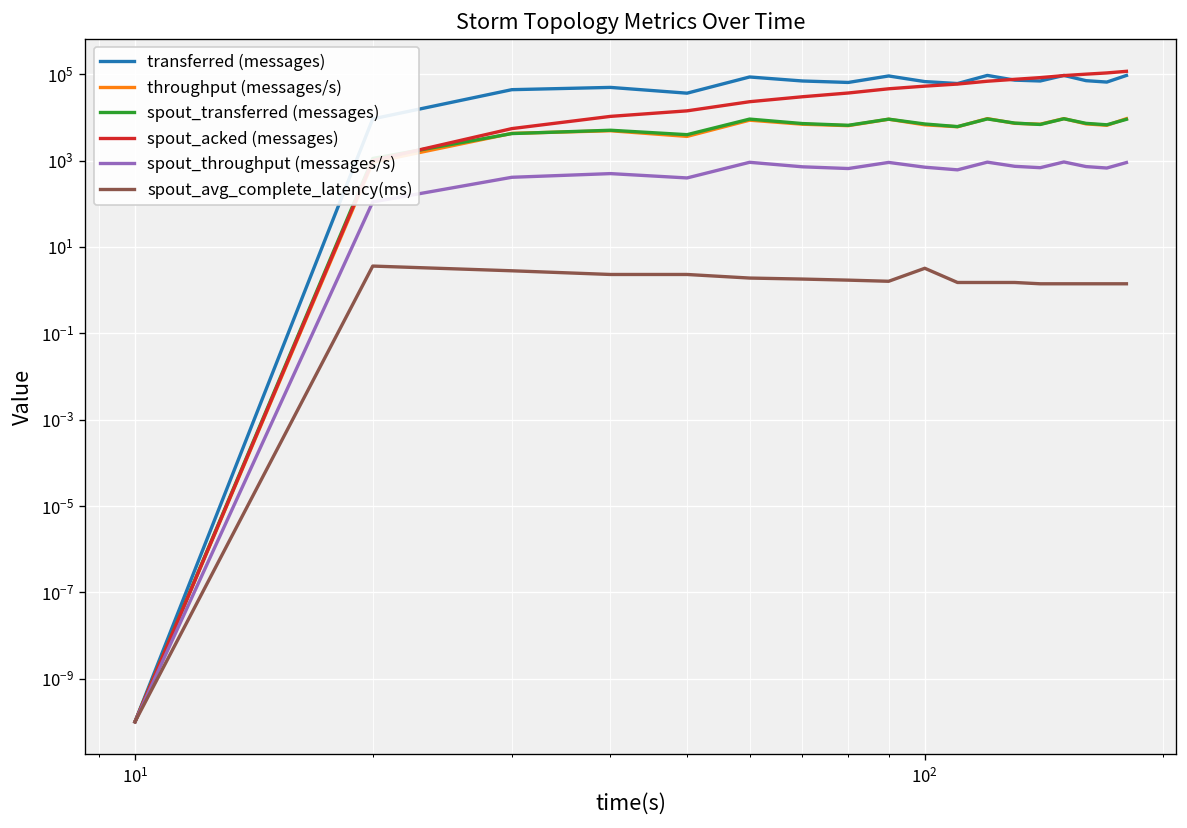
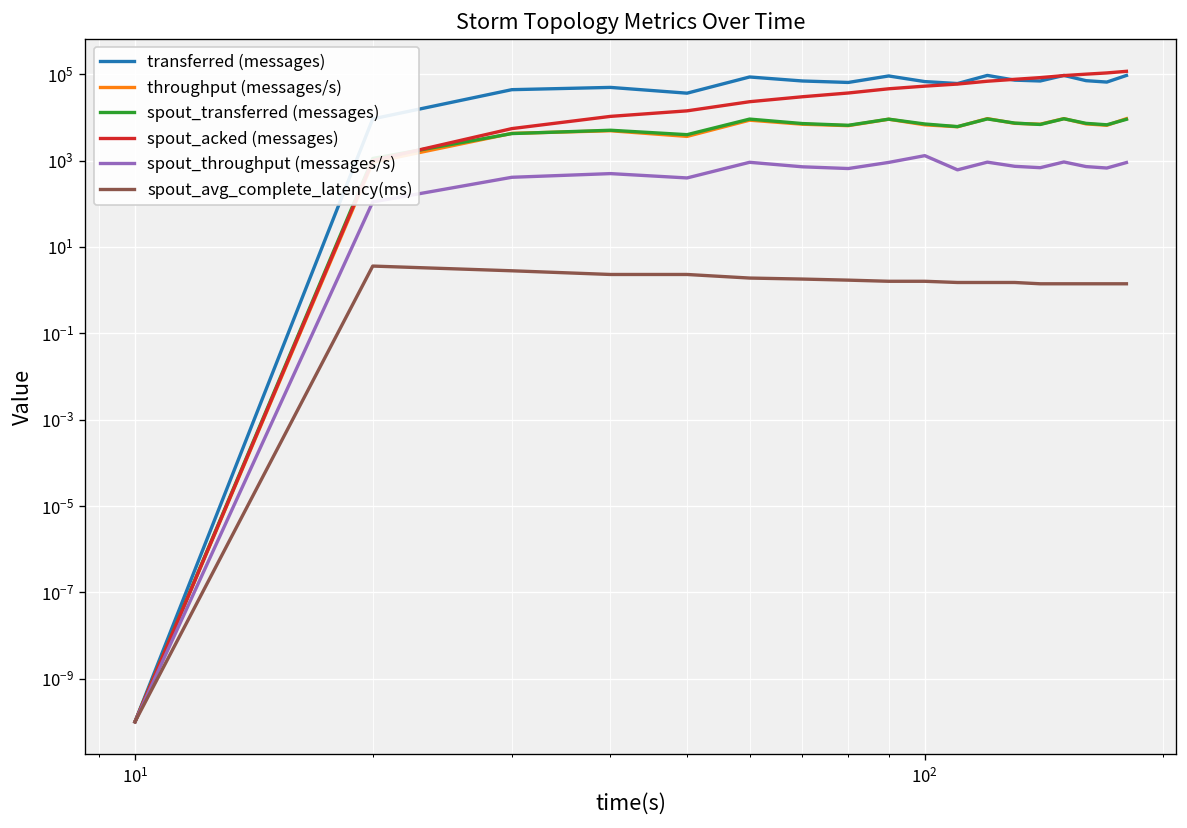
  {
    "transferred (messages)": {
      "10^2": 70000
    },
    "spout_acked (messages)": {
      "10^2": 50000
    },
    "spout_throughput (messages/s)": {
-     "10^2": 700
+     "10^2": 1300
    },
    "spout_avg_complete_latency(ms)": {
-     "10^2": 3
+     "10^2": 2
    }
  }
